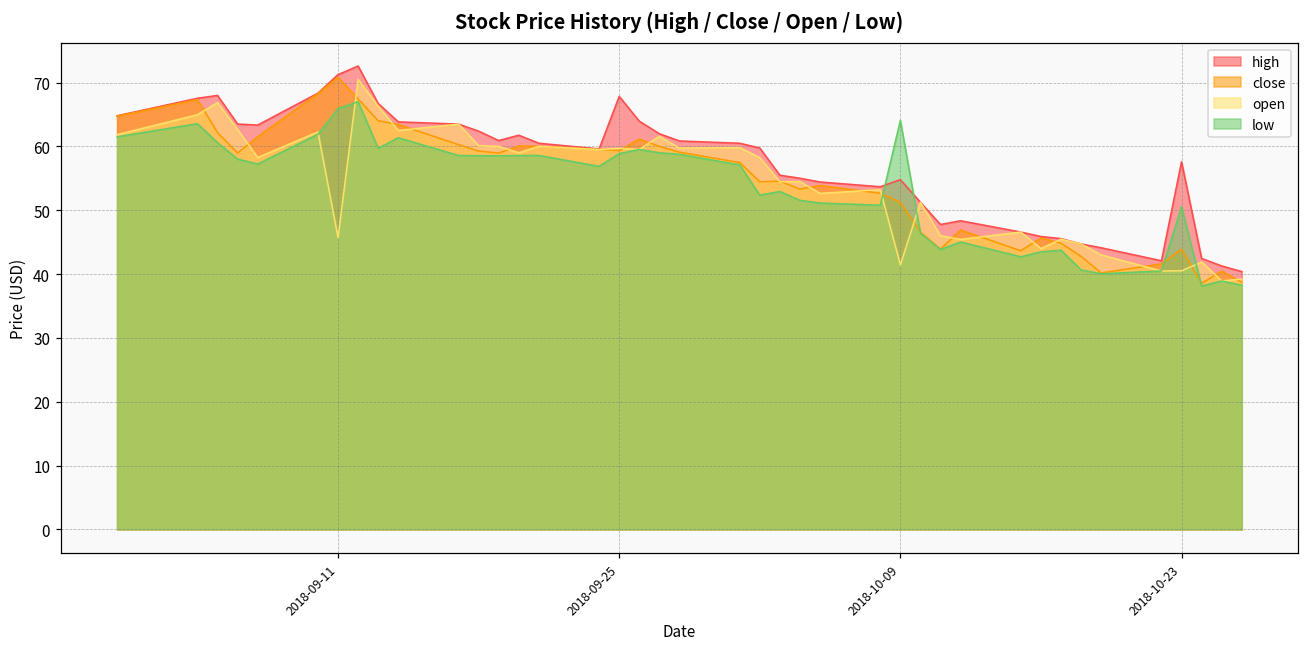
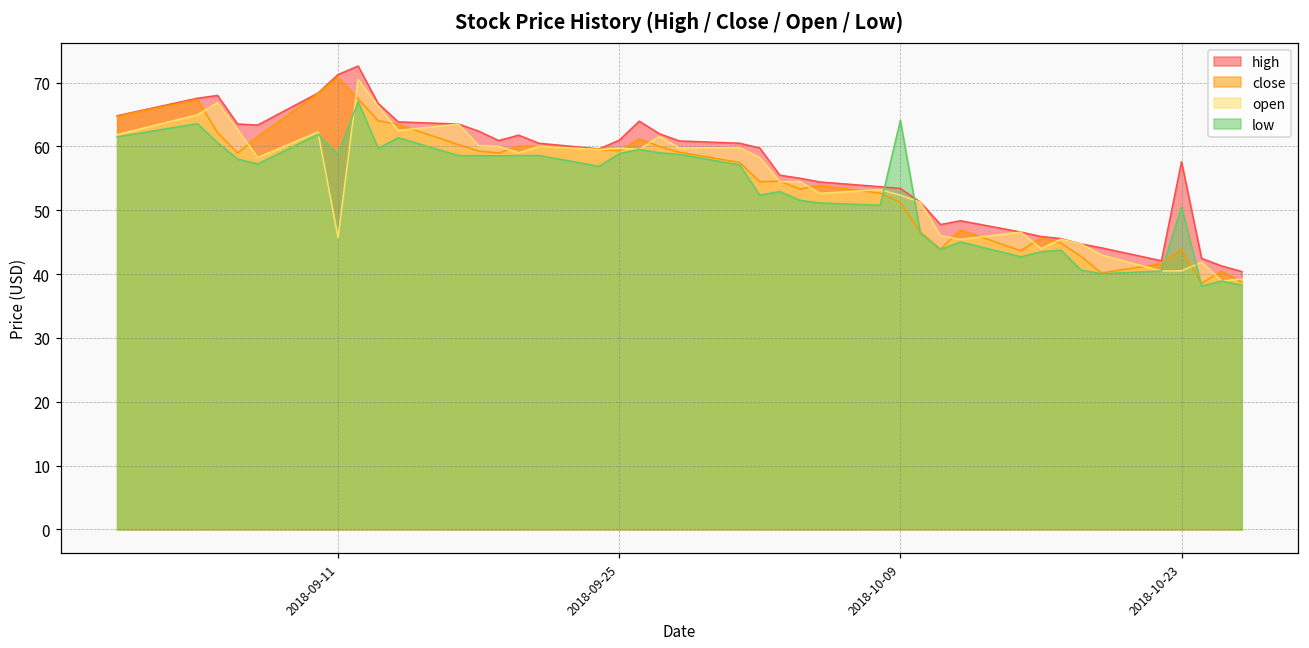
  {
    "high": {
-     "2018-09-25": 68,
-     "2018-10-09": 55,
+     "2018-09-25": 61,
+     "2018-10-09": 53,
      "2018-10-23": 58
    },
    "close": {
      "2018-10-09": 51,
      "2018-10-23": 44
    },
    "open": {
      "2018-09-11": 46,
-     "2018-10-09": 41,
+     "2018-10-09": 52,
      "2018-10-23": 41
    },
    "low": {
-     "2018-09-11": 66,
+     "2018-09-11": 59,
      "2018-09-25": 59,
      "2018-10-09": 64,
      "2018-10-23": 51
    }
  }
